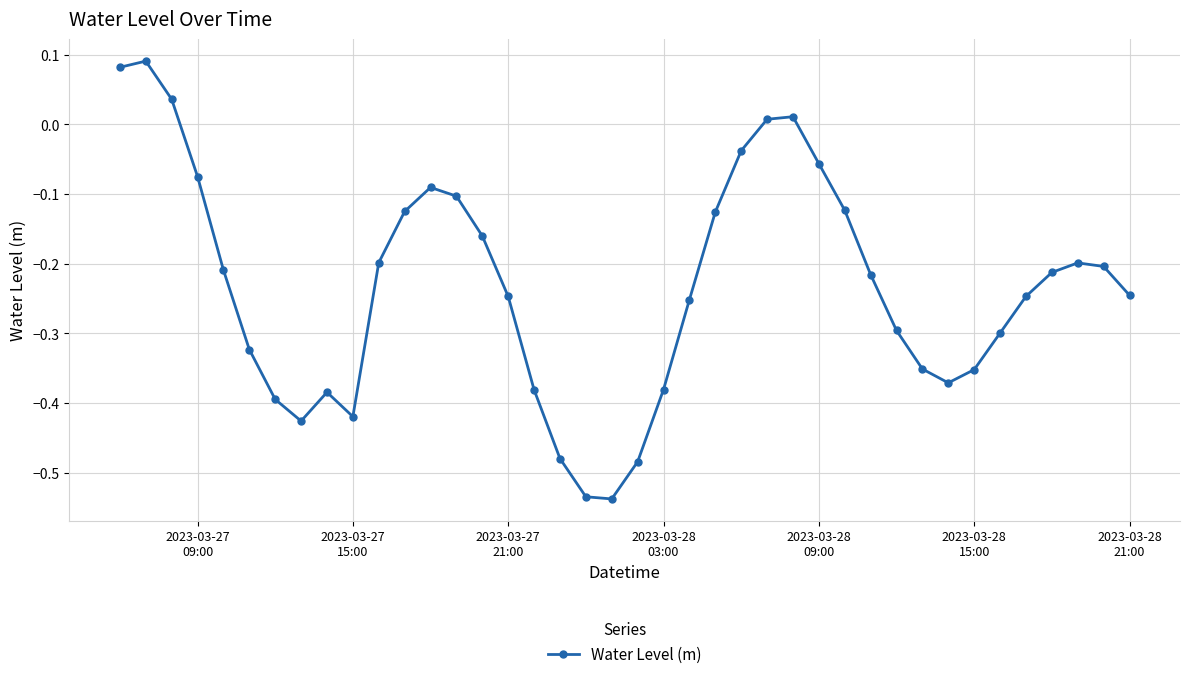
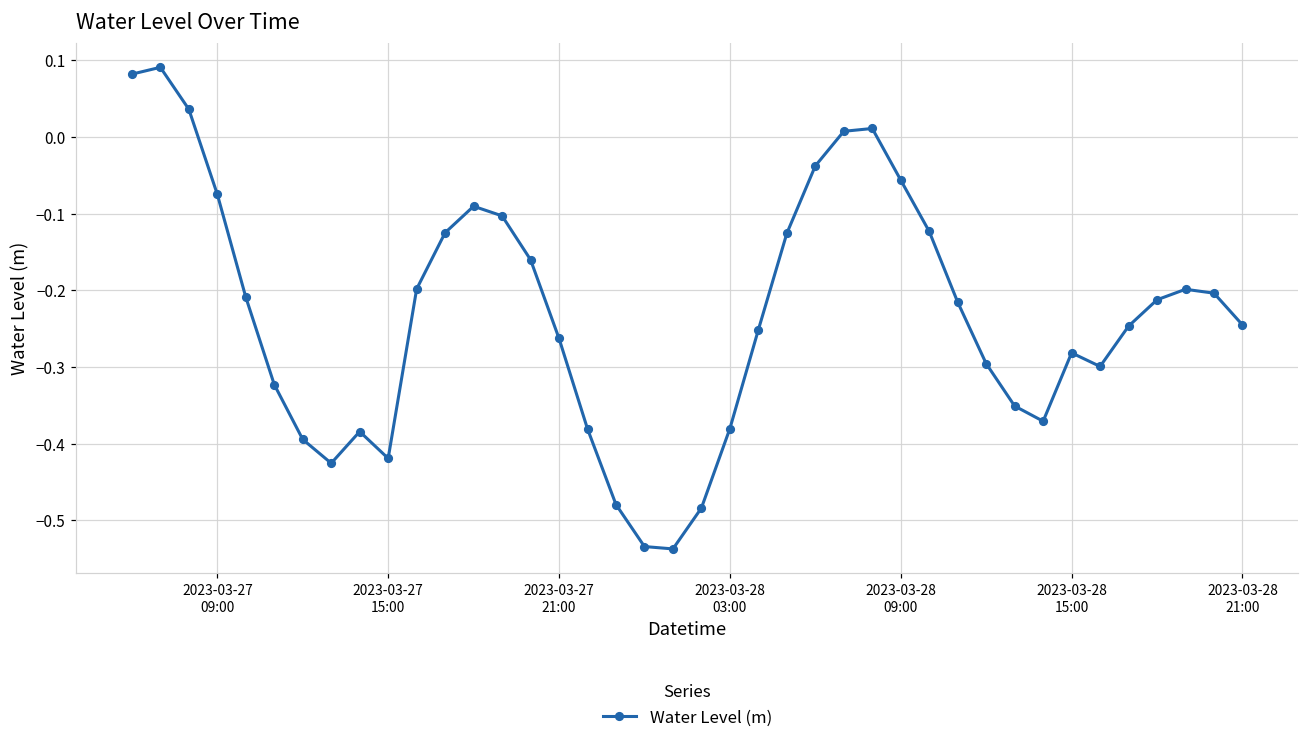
  {
    "2023-03-27 09:00": -0.07,
    "2023-03-27 15:00": -0.42,
-   "2023-03-27 21:00": -0.25,
+   "2023-03-27 21:00": -0.26,
    "2023-03-28 03:00": -0.38,
    "2023-03-28 09:00": -0.06,
-   "2023-03-28 15:00": -0.35,
+   "2023-03-28 15:00": -0.28,
    "2023-03-28 21:00": -0.25
  }
